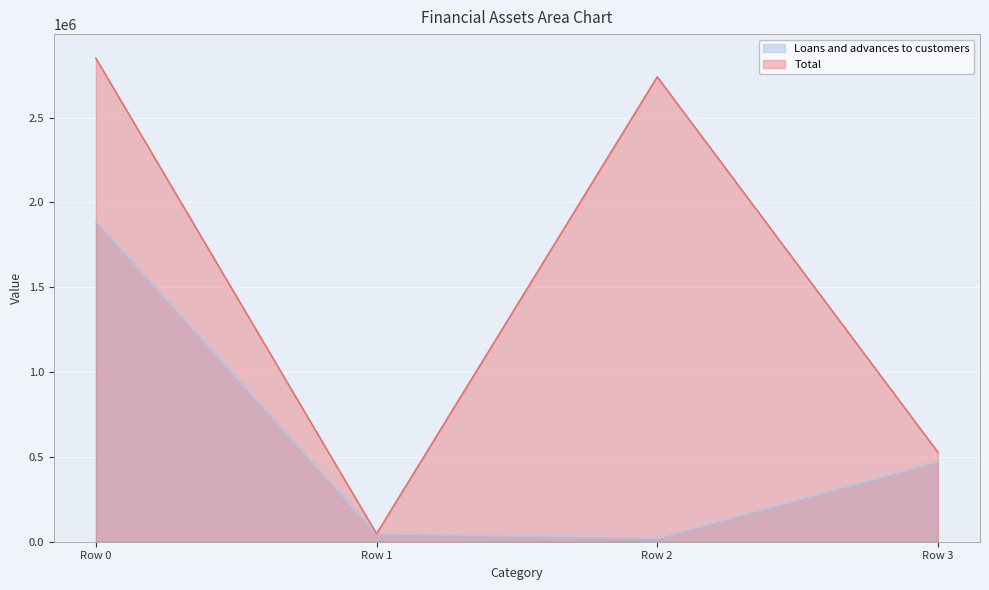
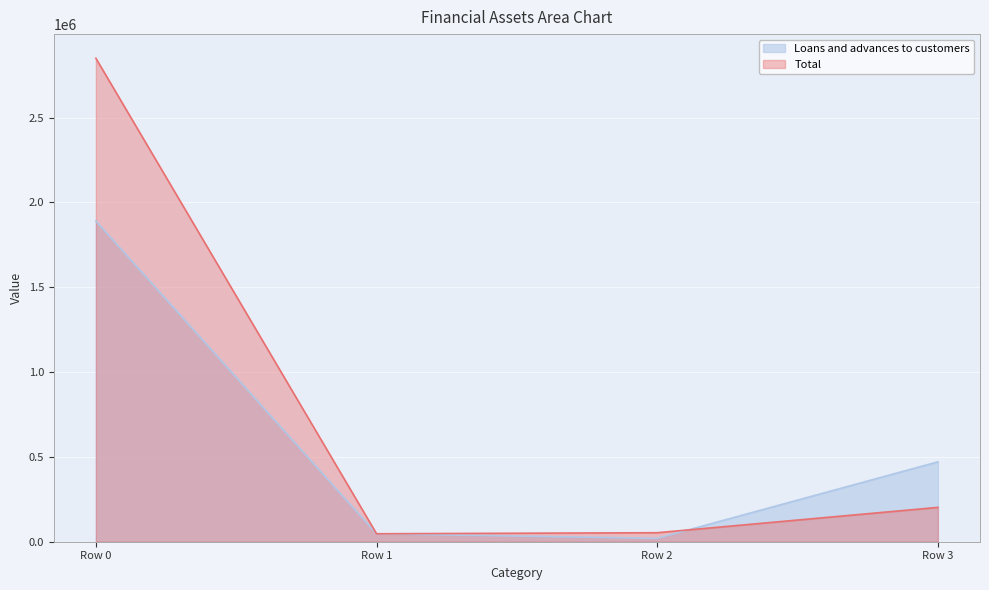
  {
    "Loans and advances to customers": {
      "Row 0": 1890000,
      "Row 2": 20000,
      "Row 3": 470000
    },
    "Total": {
      "Row 0": 2850000,
-     "Row 2": 2740000,
-     "Row 3": 530000
+     "Row 2": 50000,
+     "Row 3": 200000
    }
  }
